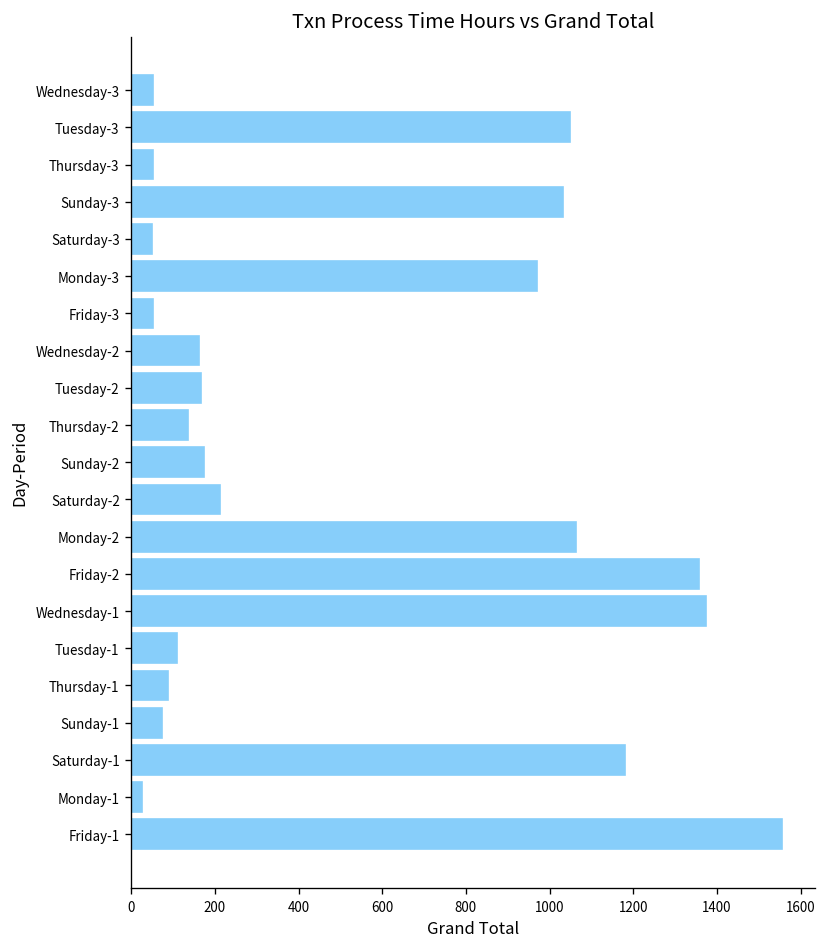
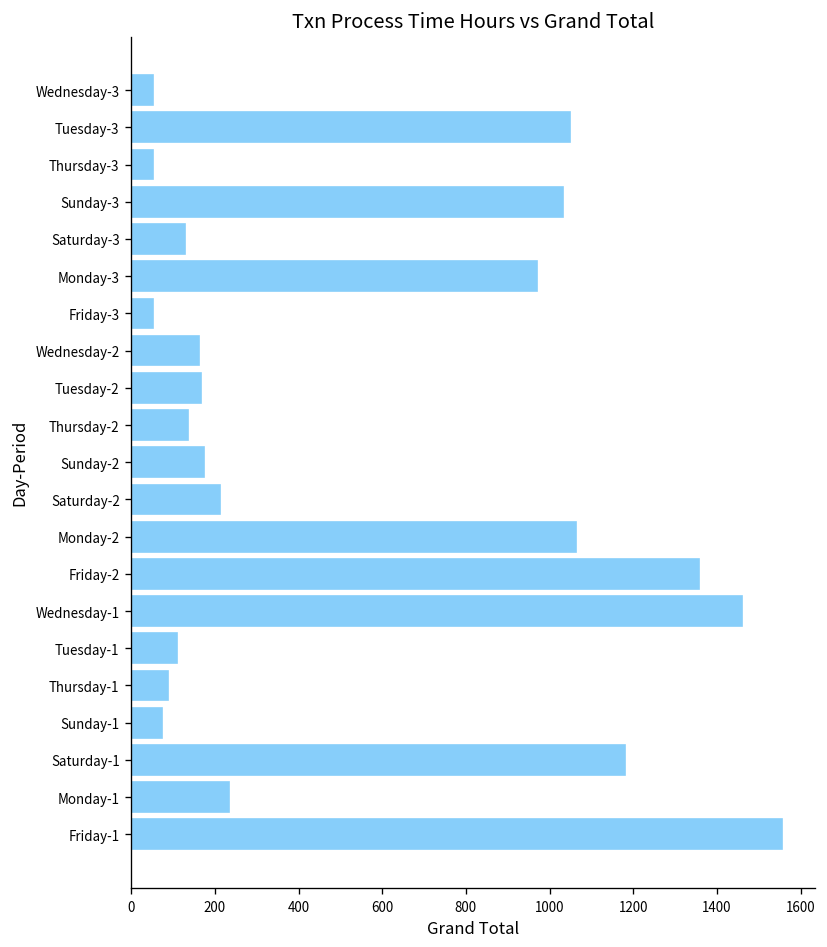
  {
    "Wednesday-3": 50,
    "Tuesday-3": 1050,
    "Thursday-3": 50,
    "Sunday-3": 1030,
-   "Saturday-3": 50,
+   "Saturday-3": 130,
    "Monday-3": 970,
    "Friday-3": 50,
    "Wednesday-2": 160,
    "Tuesday-2": 170,
    "Thursday-2": 140,
    "Sunday-2": 170,
    "Saturday-2": 210,
    "Monday-2": 1060,
    "Friday-2": 1360,
-   "Wednesday-1": 1370,
+   "Wednesday-1": 1460,
    "Tuesday-1": 110,
    "Thursday-1": 90,
    "Sunday-1": 70,
    "Saturday-1": 1180,
-   "Monday-1": 30,
+   "Monday-1": 230,
    "Friday-1": 1560
  }
